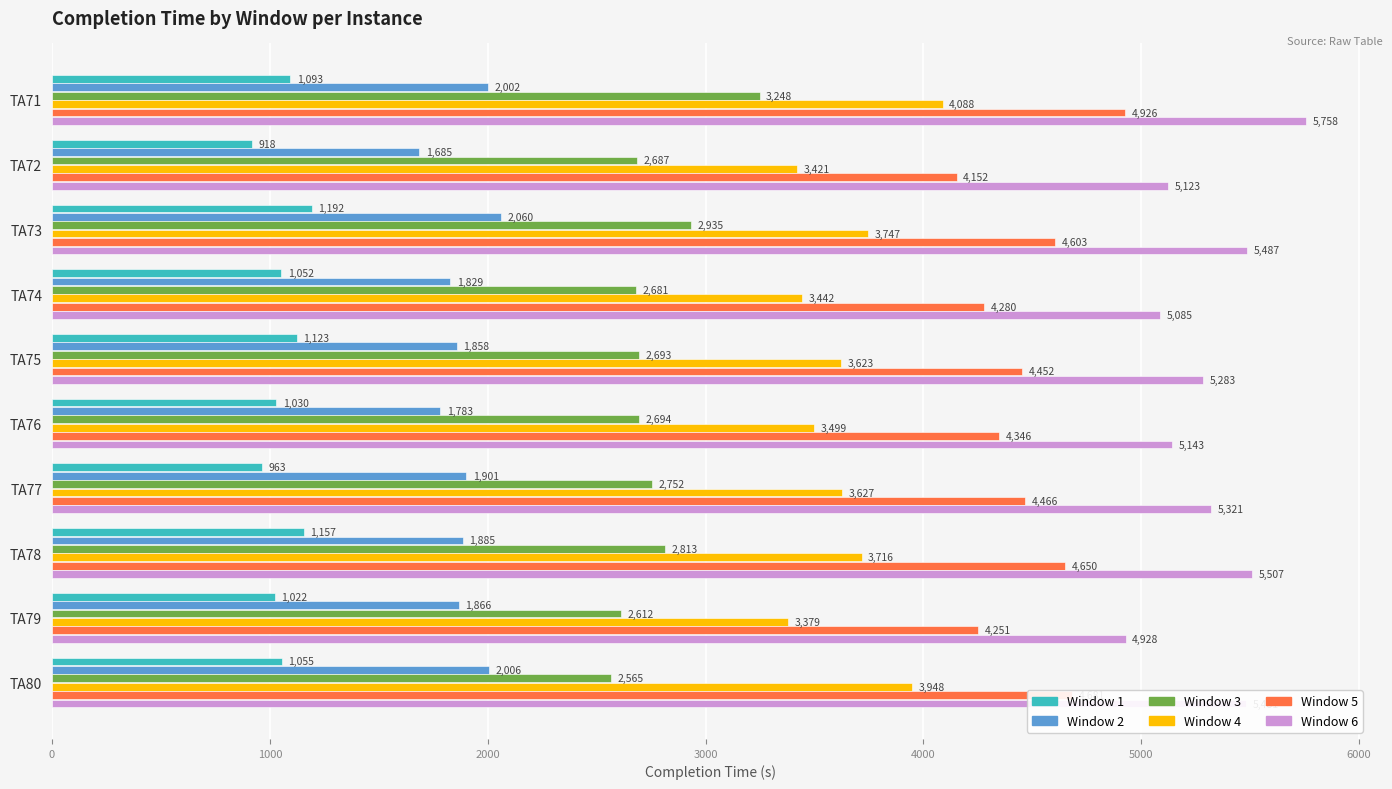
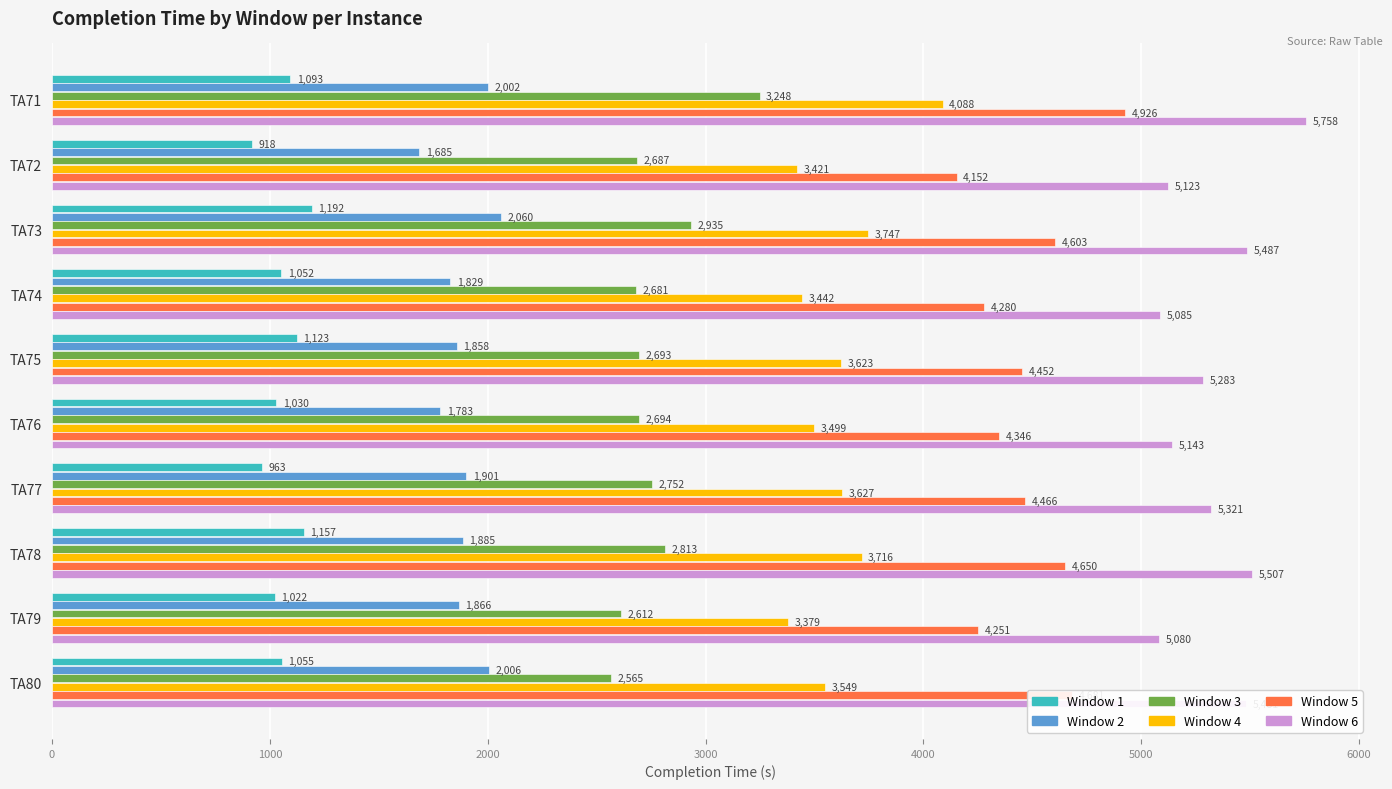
  {
    "Window 3": {
      "TA71": "3,248",
      "TA72": "2,687",
      "TA73": "2,935",
      "TA74": "2,681",
      "TA75": "2,693",
      "TA76": "2,694",
      "TA77": "2,752",
      "TA78": "2,813",
      "TA79": "2,612",
      "TA80": "2,565"
    },
    "Window 4": {
      "TA71": "4,088",
      "TA72": "3,421",
      "TA73": "3,747",
      "TA74": "3,442",
      "TA75": "3,623",
      "TA76": "3,499",
      "TA77": "3,627",
      "TA78": "3,716",
      "TA79": "3,379",
-     "TA80": "3,948"
+     "TA80": "3,549"
    },
    "Window 5": {
      "TA71": "4,926",
      "TA72": "4,152",
      "TA73": "4,603",
      "TA74": "4,280",
      "TA75": "4,452",
      "TA76": "4,346",
      "TA77": "4,466",
      "TA78": "4,650",
      "TA79": "4,251"
    },
    "Window 6": {
      "TA71": "5,758",
      "TA72": "5,123",
      "TA73": "5,487",
      "TA74": "5,085",
      "TA75": "5,283",
      "TA76": "5,143",
      "TA77": "5,321",
      "TA78": "5,507",
-     "TA79": "4,928"
+     "TA79": "5,080"
    }
  }
